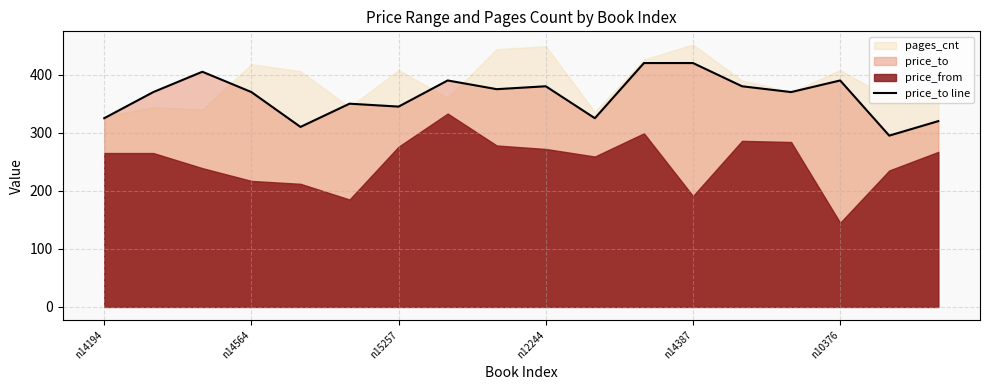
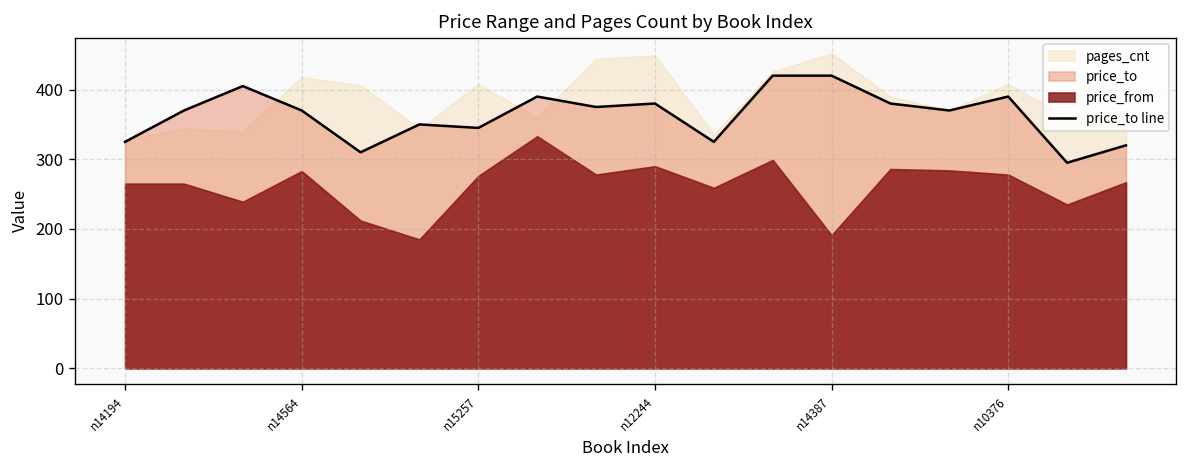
  {
    "pages_cnt": {
      "n14564": 420,
      "n15257": 410,
      "n12244": 450,
      "n14387": 450,
      "n10376": 410
    },
    "price_to": {
      "n14564": 370,
      "n15257": 350,
      "n12244": 380,
      "n14387": 420,
      "n10376": 390
    },
    "price_from": {
      "n14194": 270,
-     "n14564": 220,
+     "n14564": 280,
      "n15257": 280,
-     "n12244": 270,
+     "n12244": 290,
      "n14387": 190,
-     "n10376": 150
+     "n10376": 280
    }
  }
